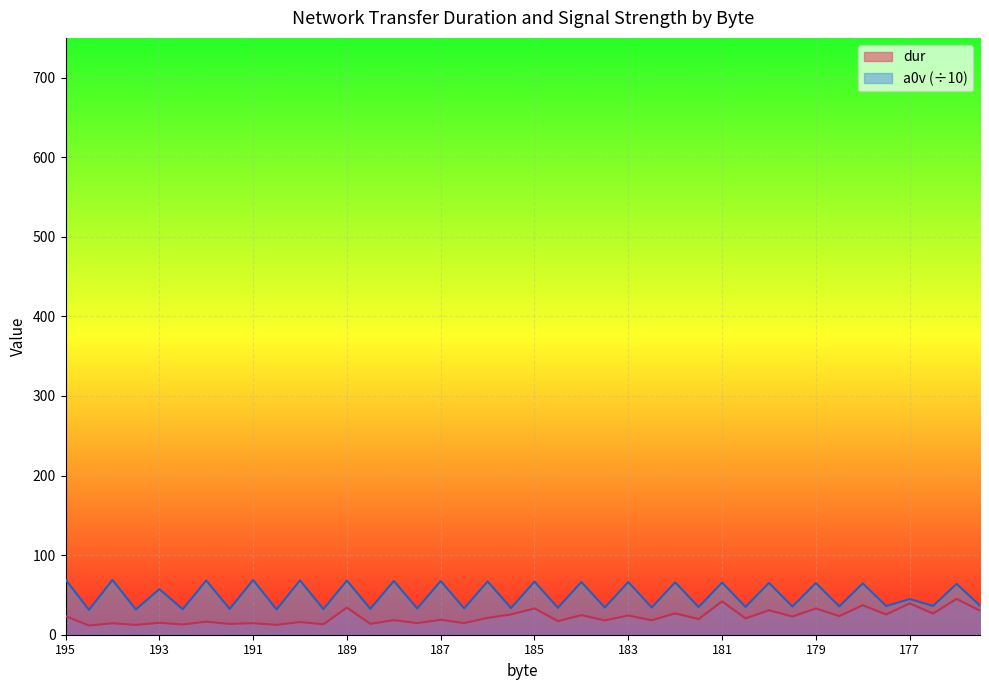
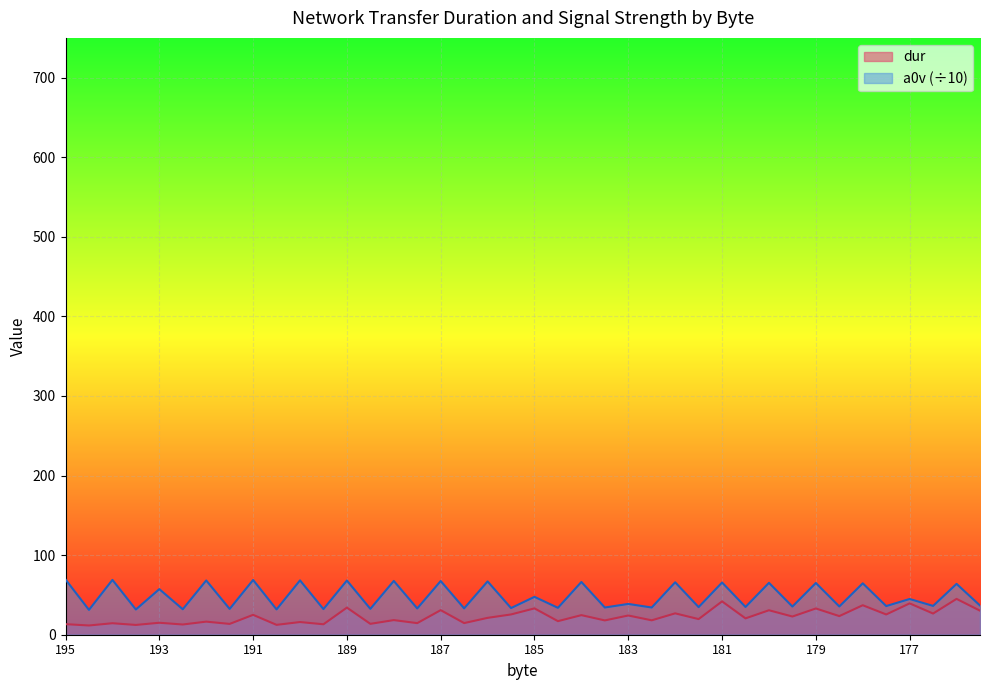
  {
    "dur": {
-     "195": 20,
+     "195": 10,
      "193": 20,
-     "191": 10,
+     "191": 20,
      "189": 30,
-     "187": 20,
+     "187": 30,
      "185": 30,
      "183": 20,
      "181": 40,
      "179": 30,
      "177": 40
    },
    "a0v (÷10)": {
      "195": 70,
      "193": 60,
      "191": 70,
      "189": 70,
      "187": 70,
-     "185": 70,
-     "183": 70,
+     "185": 50,
+     "183": 40,
      "181": 70,
      "179": 70,
      "177": 40
    }
  }
